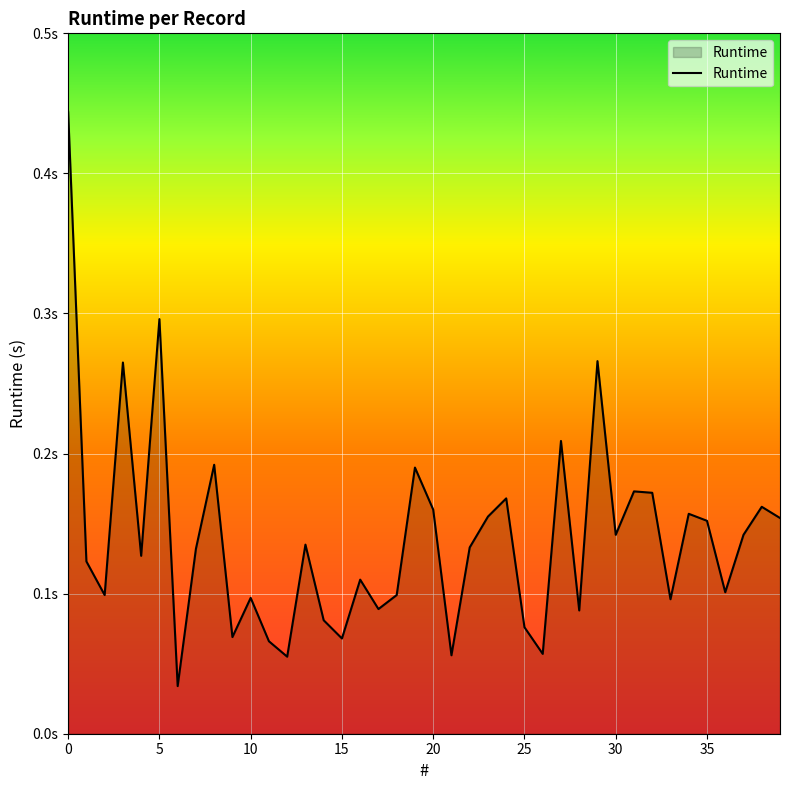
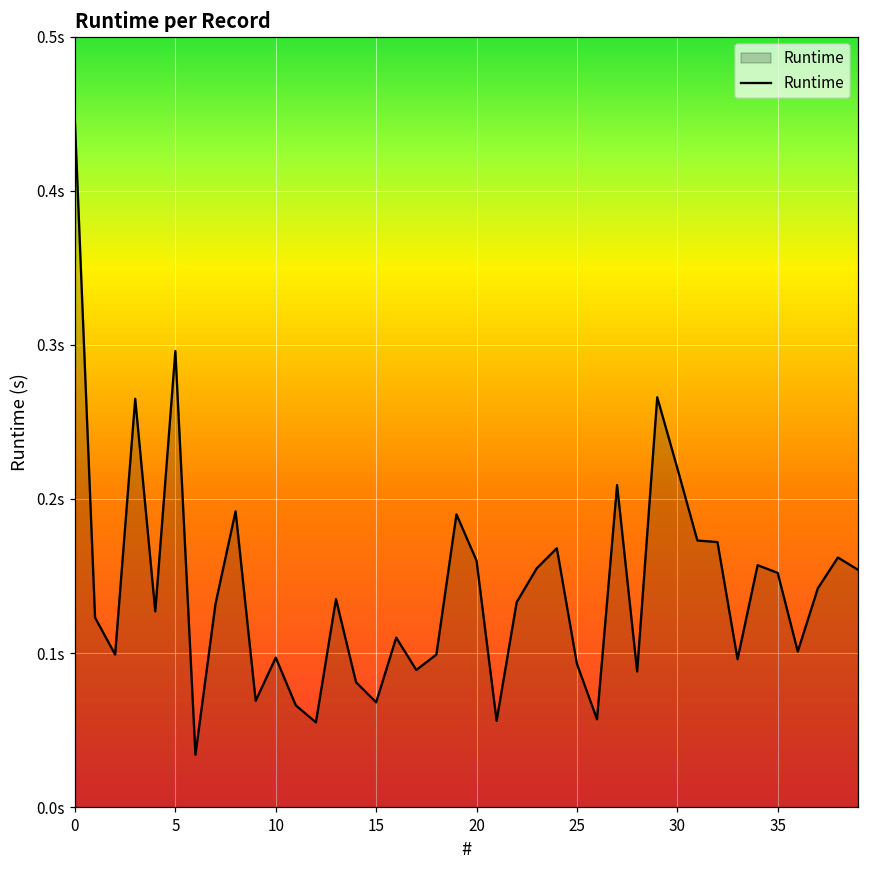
  {
    "0": "0.444s",
    "5": "0.296s",
    "10": "0.097s",
    "15": "0.068s",
    "20": "0.160s",
-   "25": "0.076s",
-   "30": "0.142s",
+   "25": "0.093s",
+   "30": "0.220s",
    "35": "0.152s"
  }
